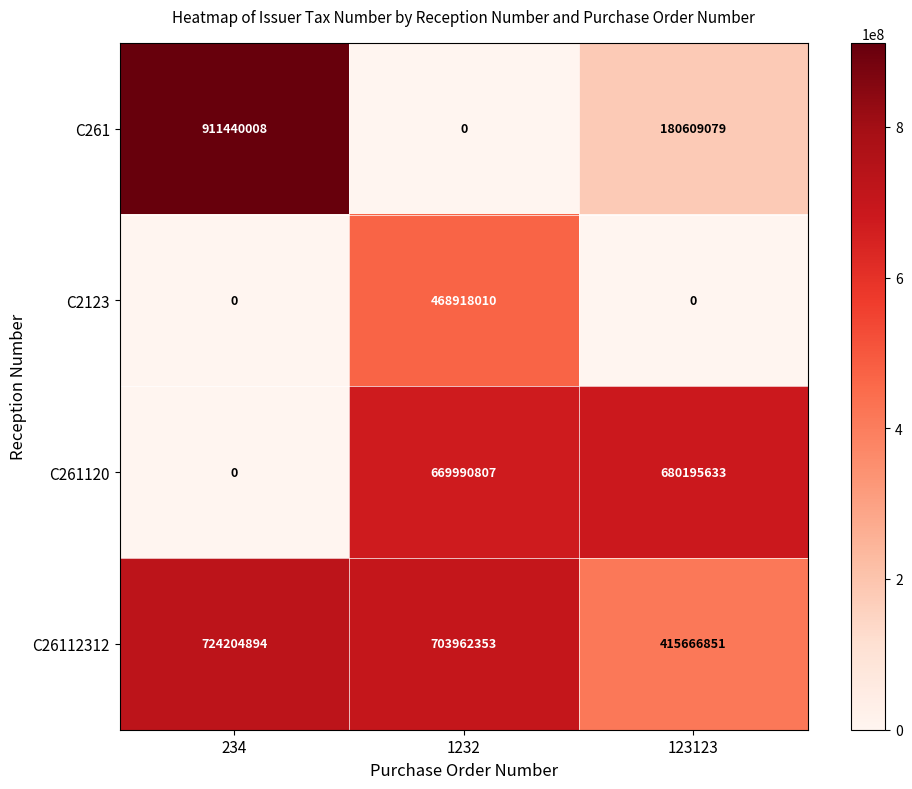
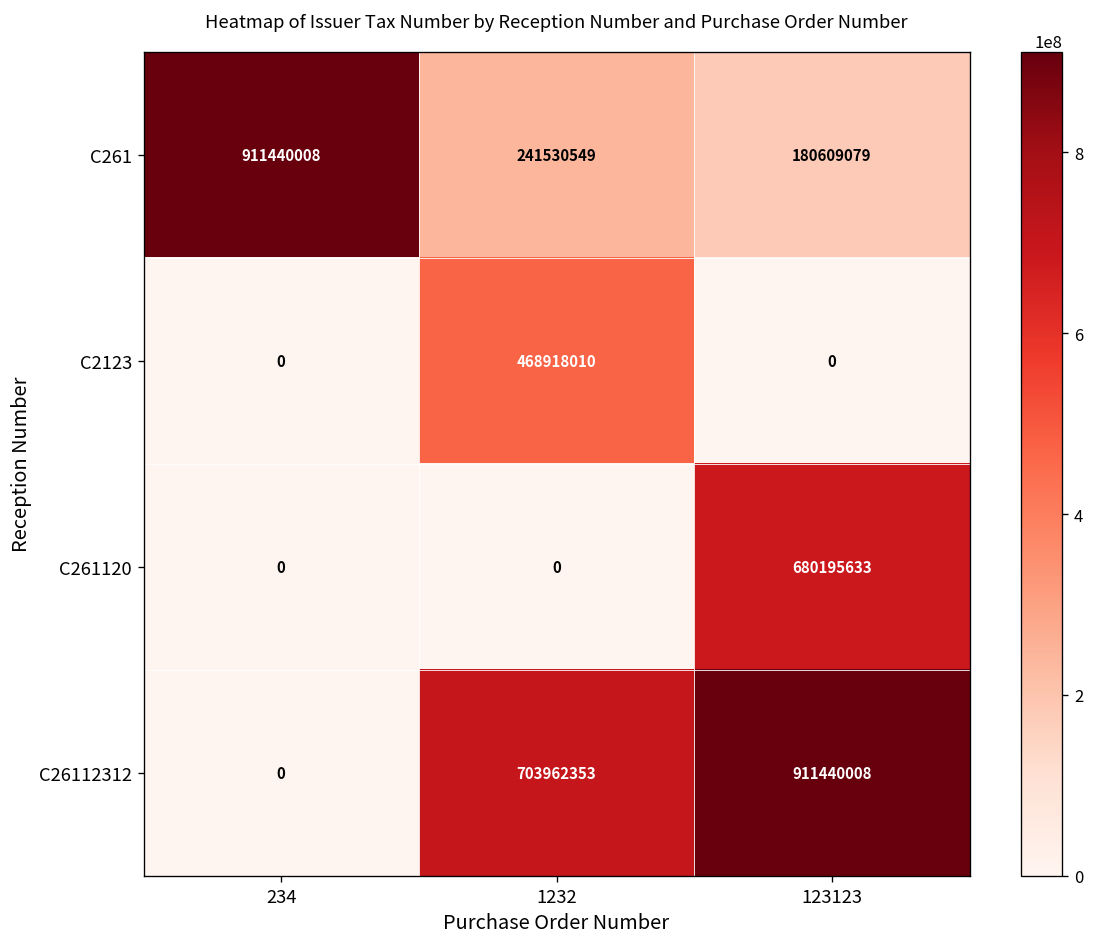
  {
    "C261": {
      "234": 911440008,
-     "1232": 0,
+     "1232": 241530549,
      "123123": 180609079
    },
    "C2123": {
      "234": 0,
      "1232": 468918010,
      "123123": 0
    },
    "C261120": {
      "234": 0,
-     "1232": 669990807,
+     "1232": 0,
      "123123": 680195633
    },
    "C26112312": {
-     "234": 724204894,
+     "234": 0,
      "1232": 703962353,
-     "123123": 415666851
+     "123123": 911440008
    }
  }
